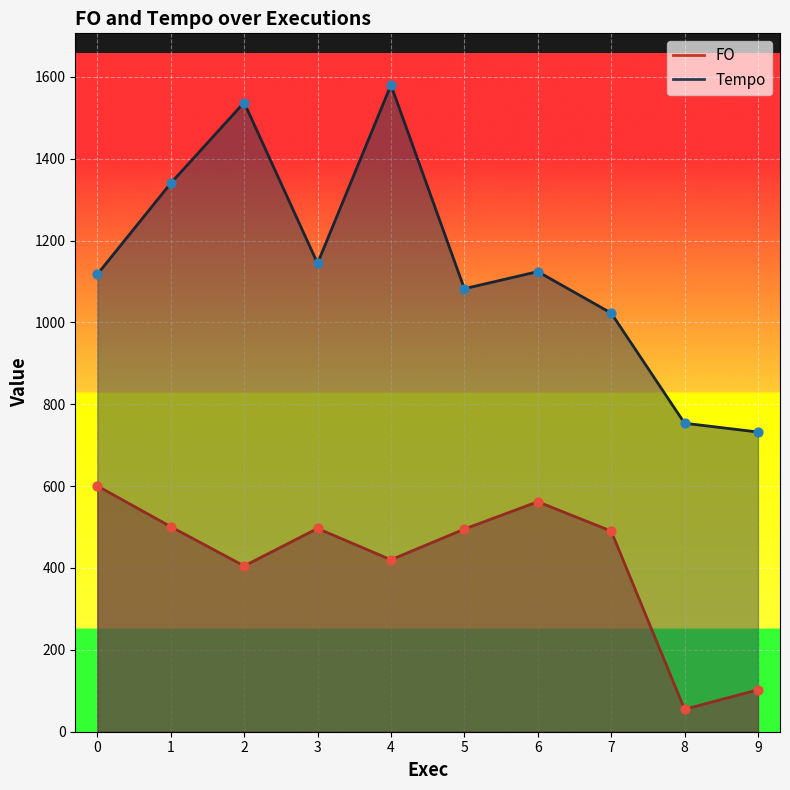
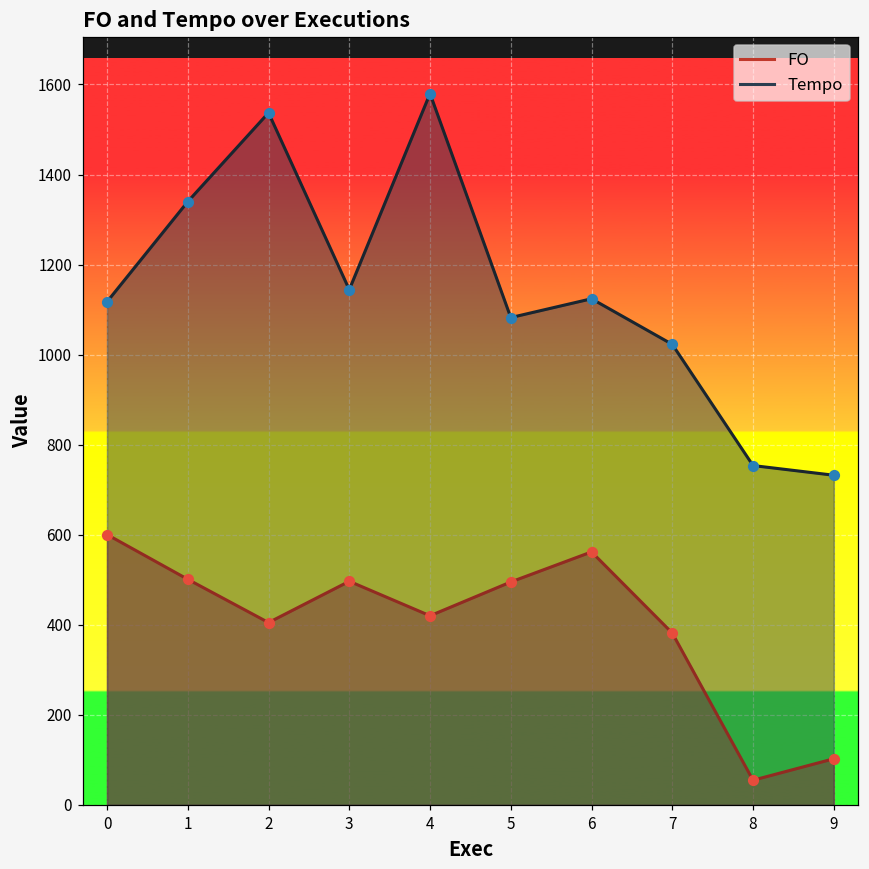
  {
    "FO": {
      "0": 600,
      "1": 500,
      "2": 400,
      "3": 500,
      "4": 420,
      "5": 500,
      "6": 560,
-     "7": 490,
+     "7": 380,
      "8": 50,
      "9": 100
    },
    "Tempo": {
      "0": 1120,
      "1": 1340,
      "2": 1540,
      "3": 1140,
      "4": 1580,
      "5": 1080,
      "6": 1120,
      "7": 1020,
      "8": 750,
      "9": 730
    }
  }
